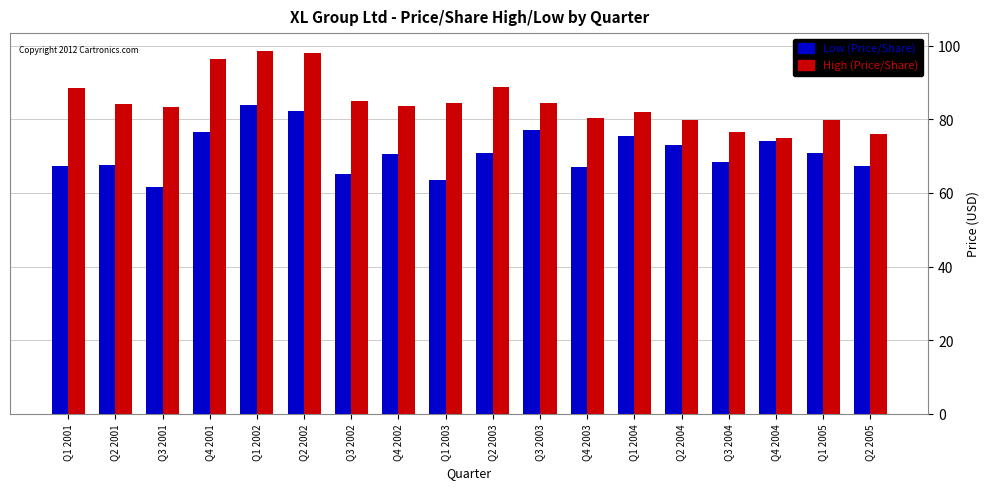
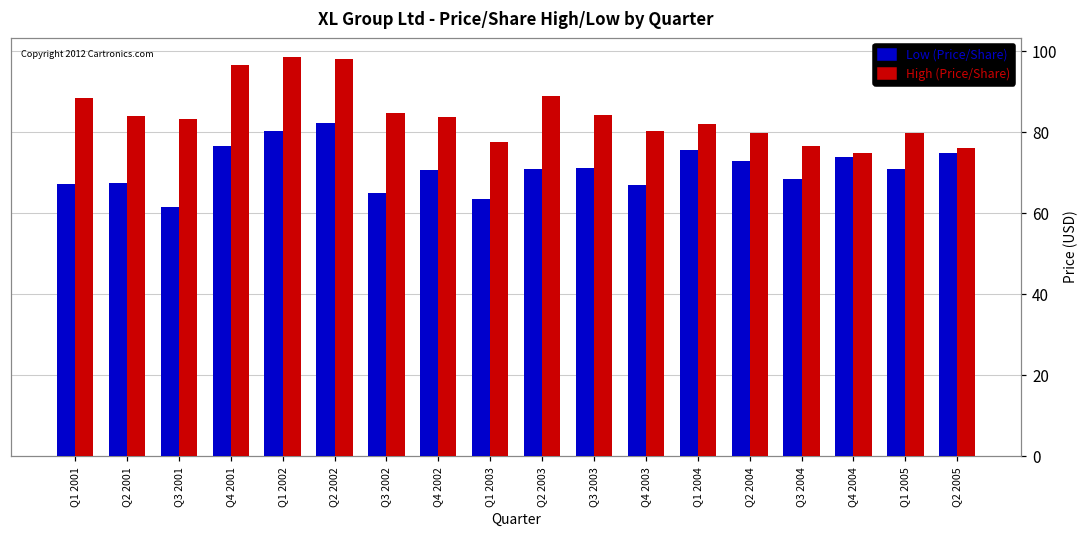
  {
    "Low (Price/Share)": {
      "Q1 2001": 67,
      "Q2 2001": 68,
      "Q3 2001": 62,
      "Q4 2001": 77,
-     "Q1 2002": 84,
+     "Q1 2002": 80,
      "Q2 2002": 82,
      "Q3 2002": 65,
      "Q4 2002": 71,
      "Q1 2003": 63,
      "Q2 2003": 71,
-     "Q3 2003": 77,
+     "Q3 2003": 71,
      "Q4 2003": 67,
      "Q1 2004": 76,
      "Q2 2004": 73,
      "Q3 2004": 68,
      "Q4 2004": 74,
      "Q1 2005": 71,
-     "Q2 2005": 67
+     "Q2 2005": 75
    },
    "High (Price/Share)": {
      "Q1 2001": 89,
      "Q2 2001": 84,
      "Q3 2001": 83,
      "Q4 2001": 97,
      "Q1 2002": 98,
      "Q2 2002": 98,
      "Q3 2002": 85,
      "Q4 2002": 84,
-     "Q1 2003": 85,
+     "Q1 2003": 78,
      "Q2 2003": 89,
      "Q3 2003": 84,
      "Q4 2003": 80,
      "Q1 2004": 82,
      "Q2 2004": 80,
      "Q3 2004": 77,
      "Q4 2004": 75,
      "Q1 2005": 80,
      "Q2 2005": 76
    }
  }
